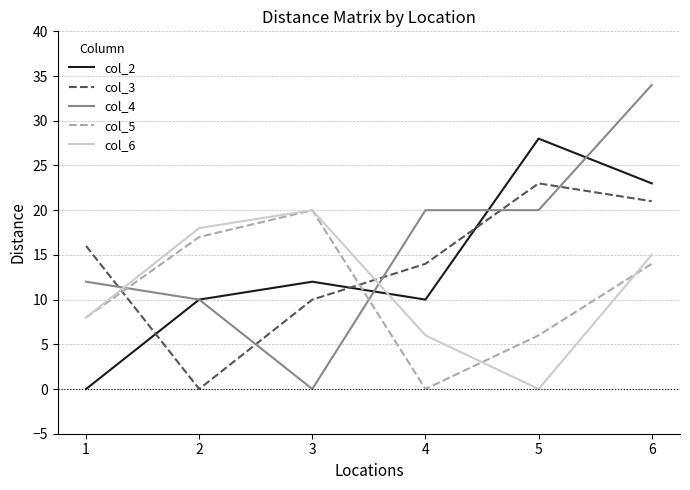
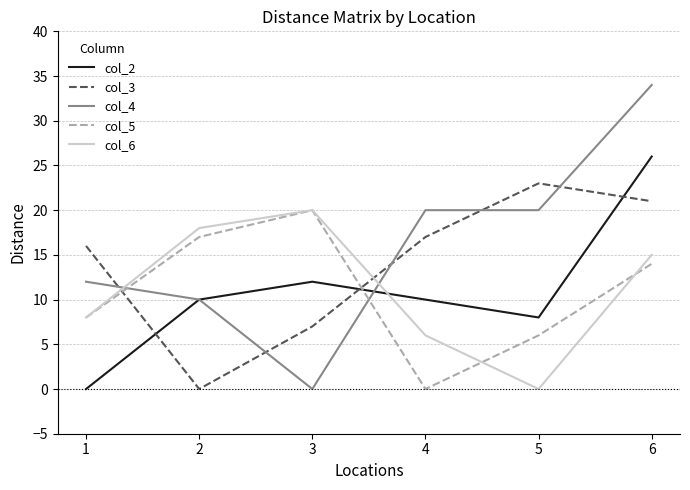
  {
    "col_2": {
      "1": 0,
      "3": 12,
      "4": 10,
-     "5": 28,
-     "6": 23
+     "5": 8,
+     "6": 26
    },
    "col_3": {
      "1": 16,
      "2": 0,
-     "3": 10,
-     "4": 14,
+     "3": 7,
+     "4": 17,
      "5": 23,
      "6": 21
    }
  }
